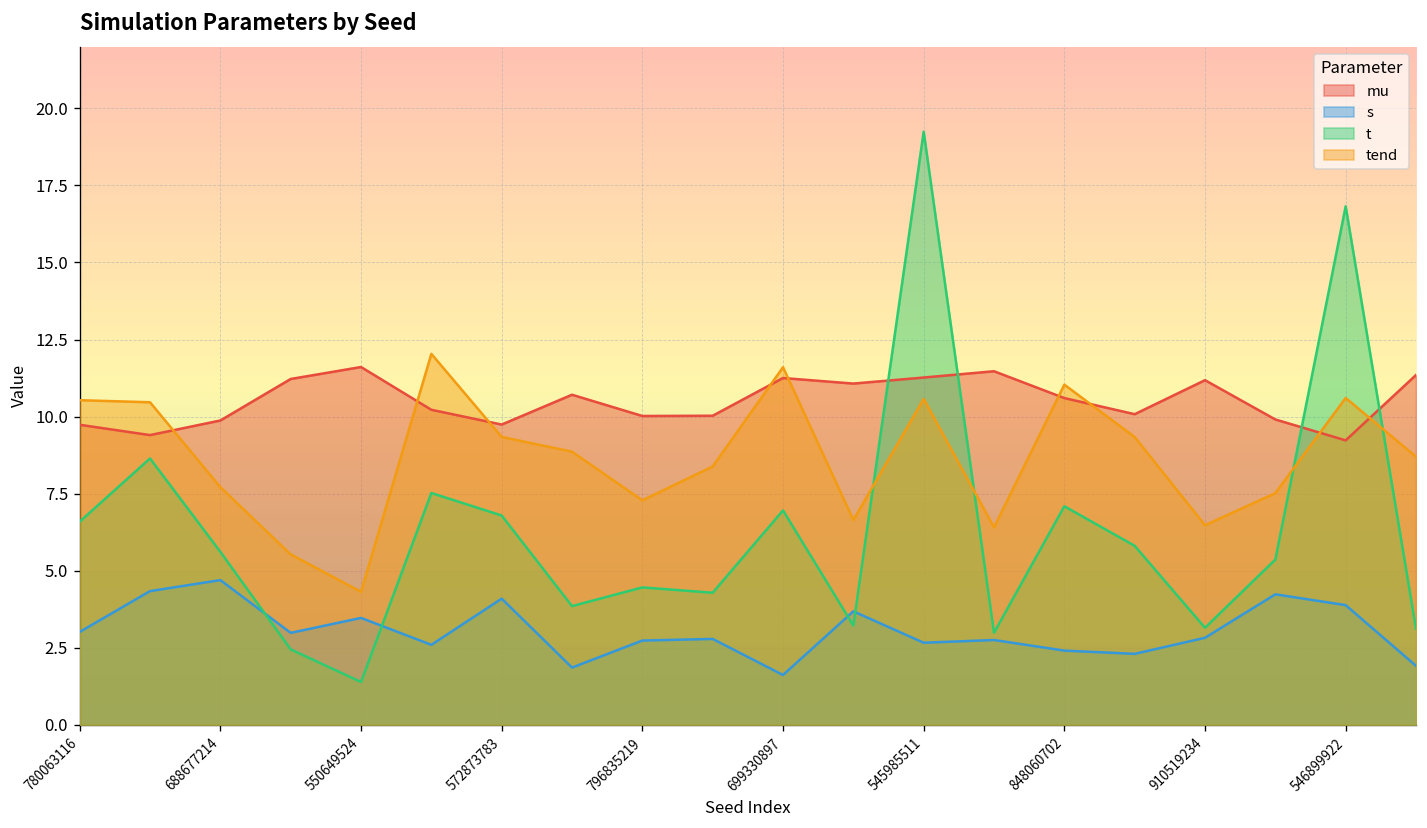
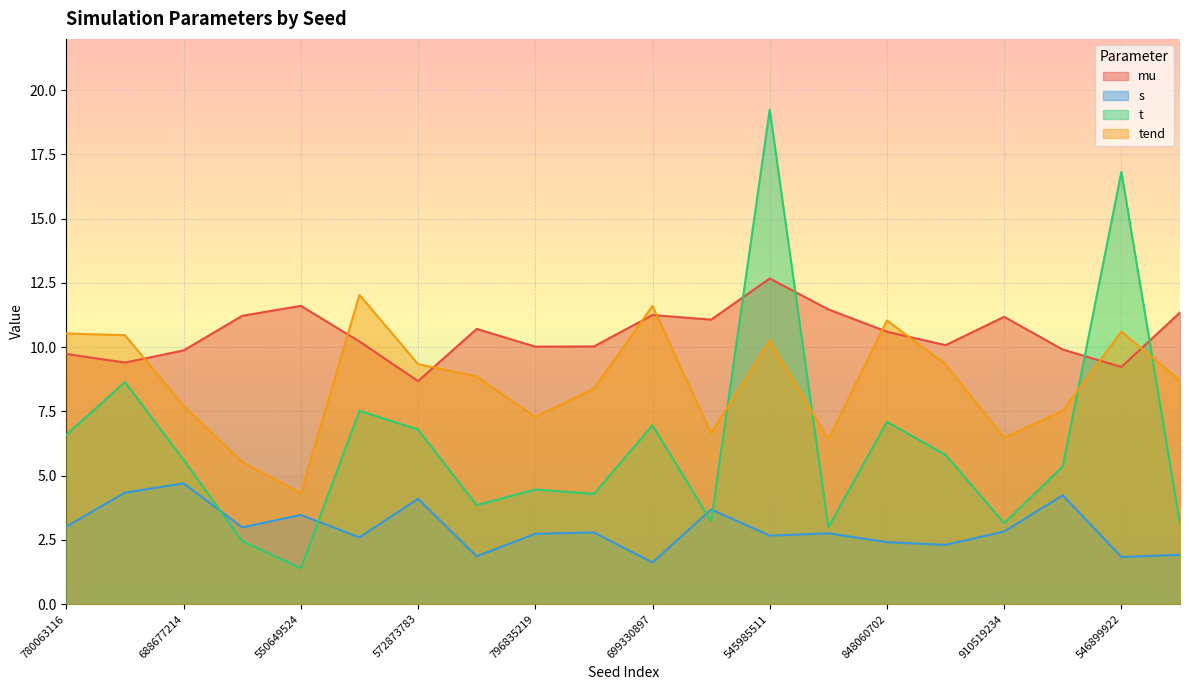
  {
    "mu": {
      "780063116": 9.7,
      "688677214": 9.9,
      "550649524": 11.6,
-     "572873783": 9.7,
+     "572873783": 8.7,
      "796835219": 10.0,
      "699330897": 11.3,
-     "545985511": 11.3,
+     "545985511": 12.7,
      "848060702": 10.6,
      "910519234": 11.2,
      "546899922": 9.2
    },
    "s": {
      "780063116": 3.0,
      "688677214": 4.7,
      "550649524": 3.5,
      "572873783": 4.1,
      "796835219": 2.7,
      "699330897": 1.6,
      "545985511": 2.7,
      "848060702": 2.4,
      "910519234": 2.8,
-     "546899922": 3.9
+     "546899922": 1.8
    },
    "t": {
      "780063116": 6.6,
      "688677214": 5.6,
      "550649524": 1.4,
      "572873783": 6.8,
      "796835219": 4.5,
      "699330897": 7.0,
      "545985511": 19.2,
      "848060702": 7.1,
      "910519234": 3.1,
      "546899922": 16.8
    },
    "tend": {
      "780063116": 10.5,
      "688677214": 7.7,
      "550649524": 4.3,
      "572873783": 9.3,
      "796835219": 7.3,
      "699330897": 11.6,
-     "545985511": 10.6,
+     "545985511": 10.3,
      "848060702": 11.0,
      "910519234": 6.5,
      "546899922": 10.6
    }
  }
